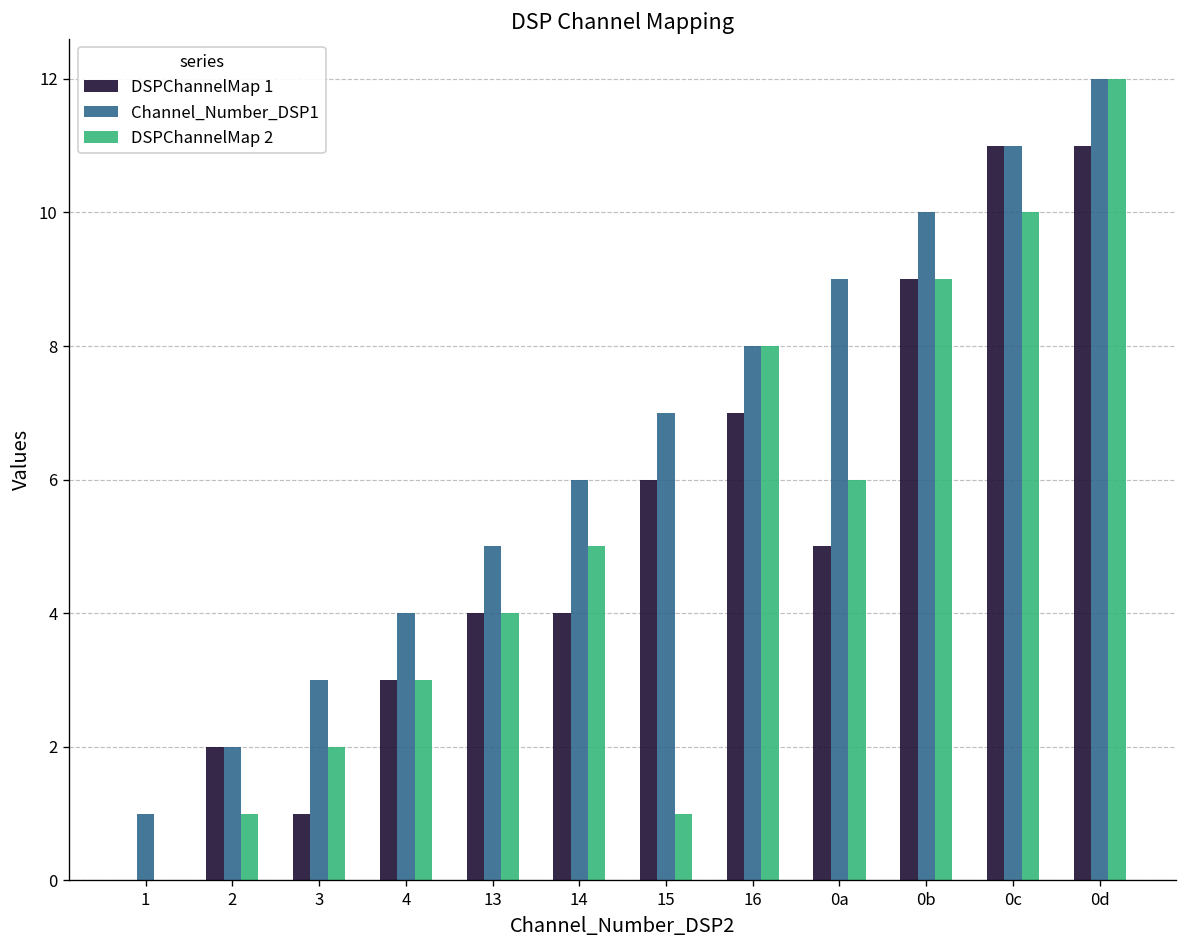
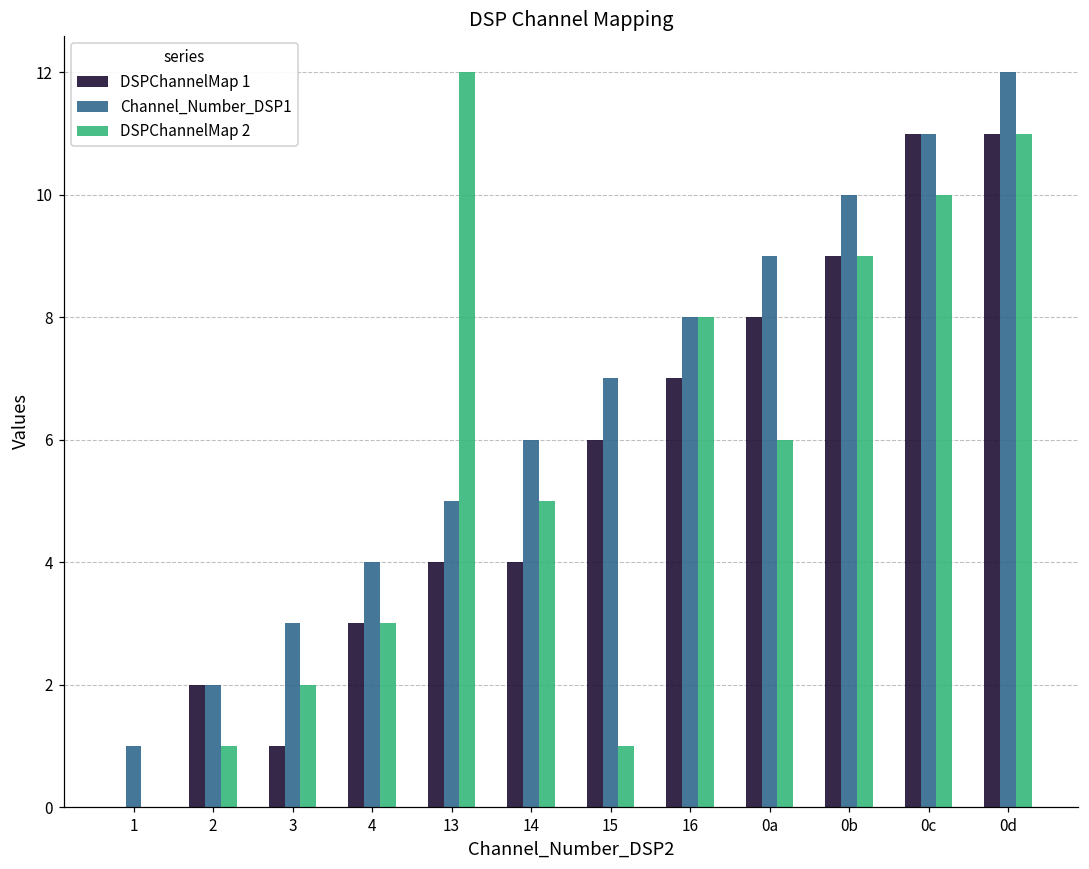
  {
    "DSPChannelMap 1": {
      "1": 0,
      "2": 2,
      "3": 1,
      "4": 3,
      "13": 4,
      "14": 4,
      "15": 6,
      "16": 7,
-     "0a": 5,
+     "0a": 8,
      "0b": 9,
      "0c": 11,
      "0d": 11
    },
    "Channel_Number_DSP1": {
      "1": 1,
      "2": 2,
      "3": 3,
      "4": 4,
      "13": 5,
      "14": 6,
      "15": 7,
      "16": 8,
      "0a": 9,
      "0b": 10,
      "0c": 11,
      "0d": 12
    },
    "DSPChannelMap 2": {
      "1": 0,
      "2": 1,
      "3": 2,
      "4": 3,
-     "13": 4,
+     "13": 12,
      "14": 5,
      "15": 1,
      "16": 8,
      "0a": 6,
      "0b": 9,
      "0c": 10,
-     "0d": 12
+     "0d": 11
    }
  }
